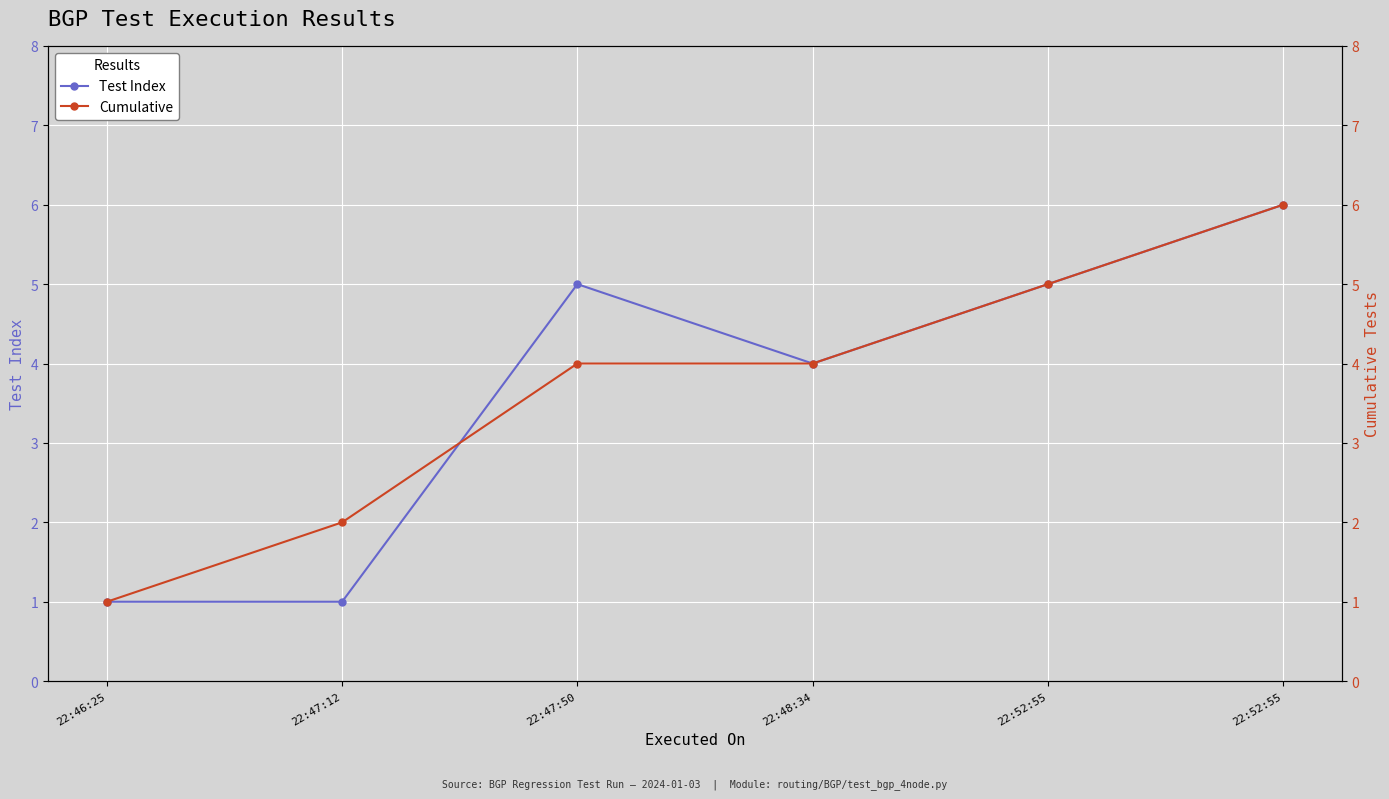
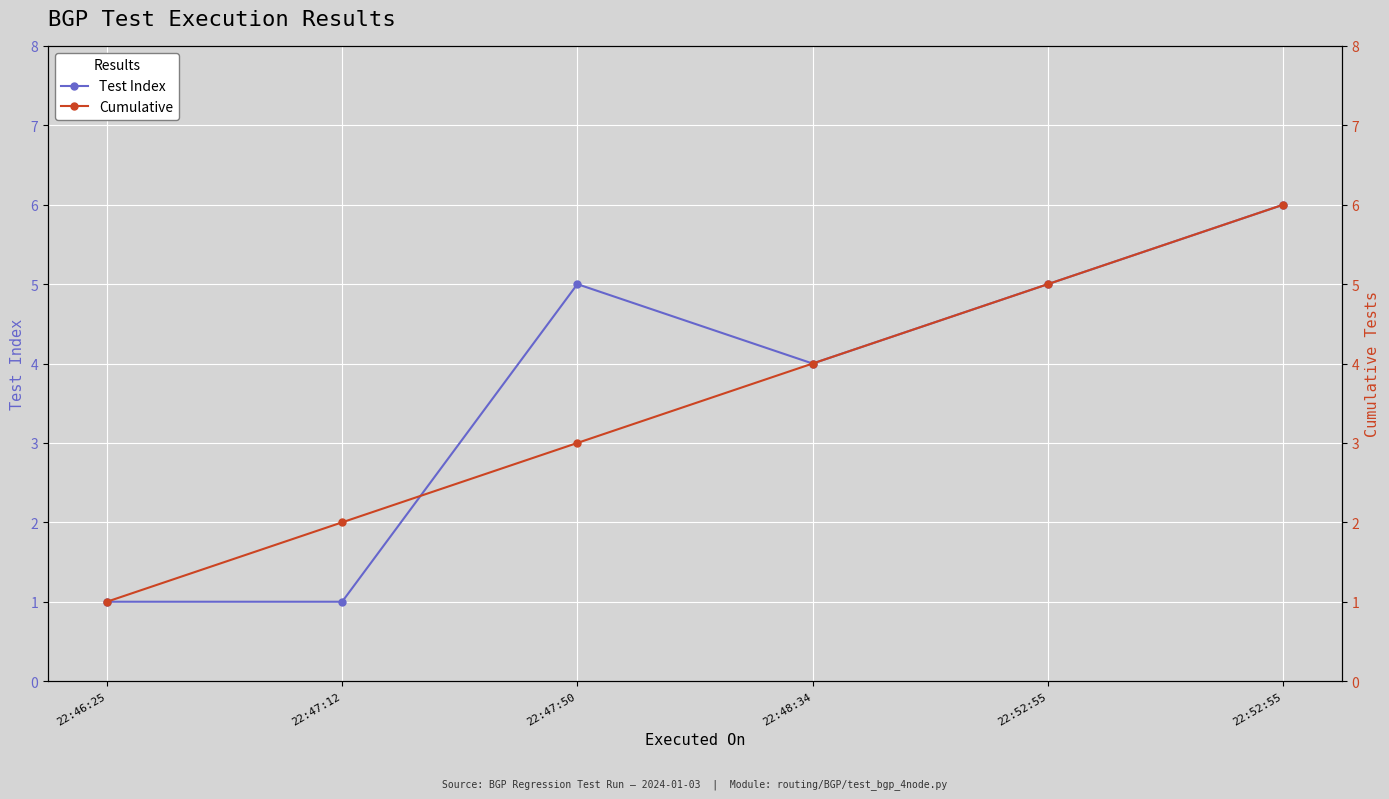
  {
    "Test Index": {
      "22:46:25": 1.0,
      "22:47:12": 1.0,
      "22:47:50": 5.0,
      "22:48:34": 4.0
    },
    "Cumulative": {
      "22:46:25": 1,
      "22:47:12": 2,
-     "22:47:50": 4,
+     "22:47:50": 3,
      "22:48:34": 4
    }
  }
